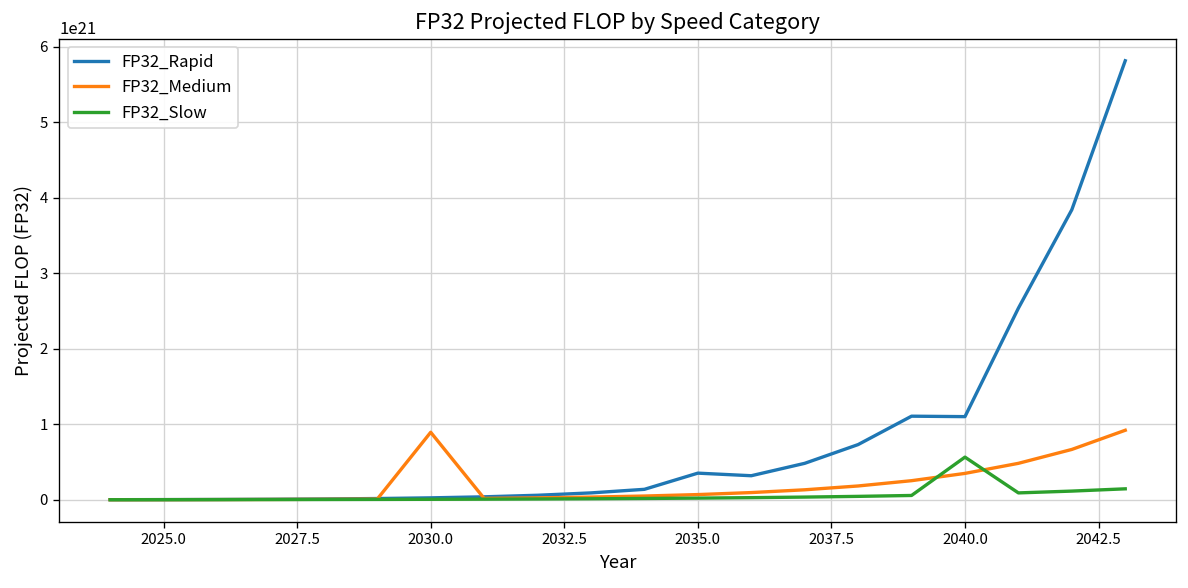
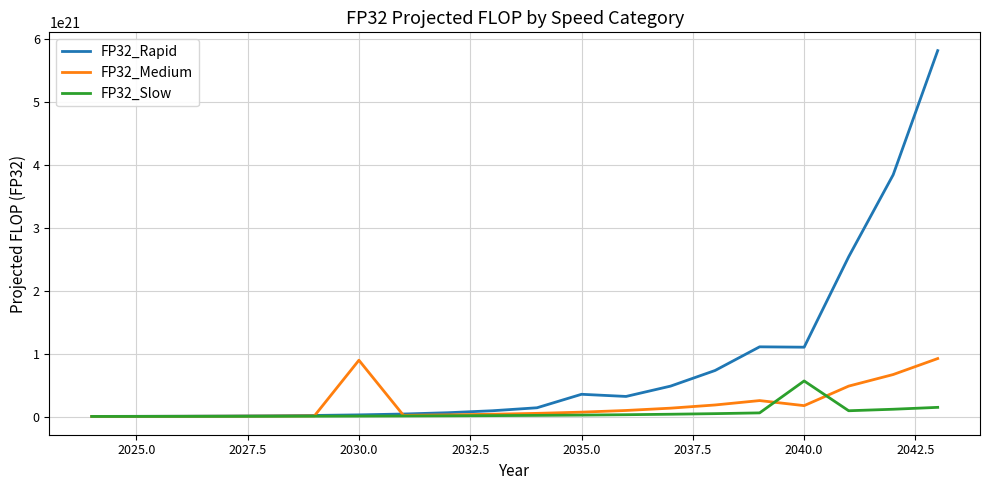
  {
    "FP32_Rapid": {
      "2035.0": 400000000000000000000,
      "2040.0": 1100000000000000000000
    },
    "FP32_Medium": {
      "2030.0": 900000000000000000000,
      "2035.0": 100000000000000000000,
-     "2040.0": 400000000000000000000
+     "2040.0": 200000000000000000000
    },
    "FP32_Slow": {
      "2035.0": 0,
      "2040.0": 600000000000000000000
    }
  }
